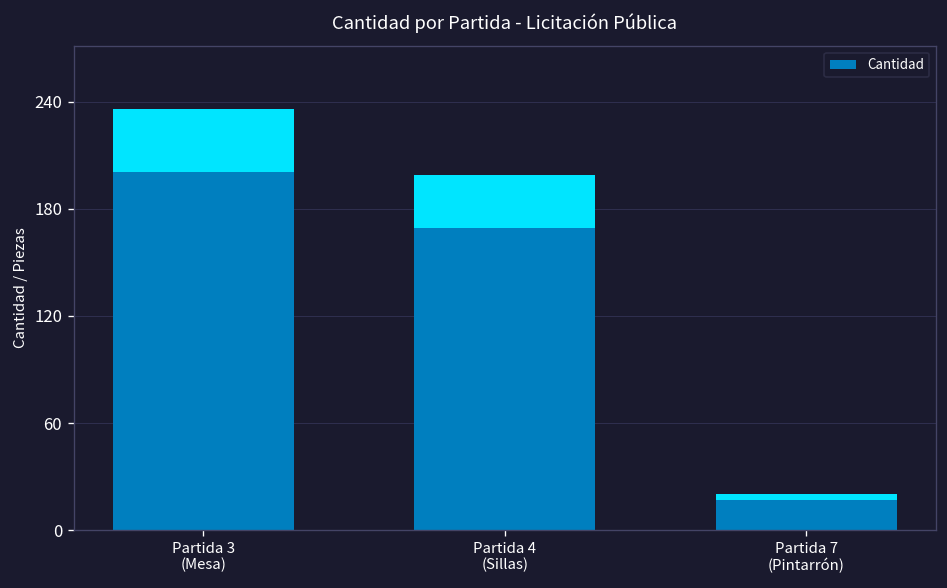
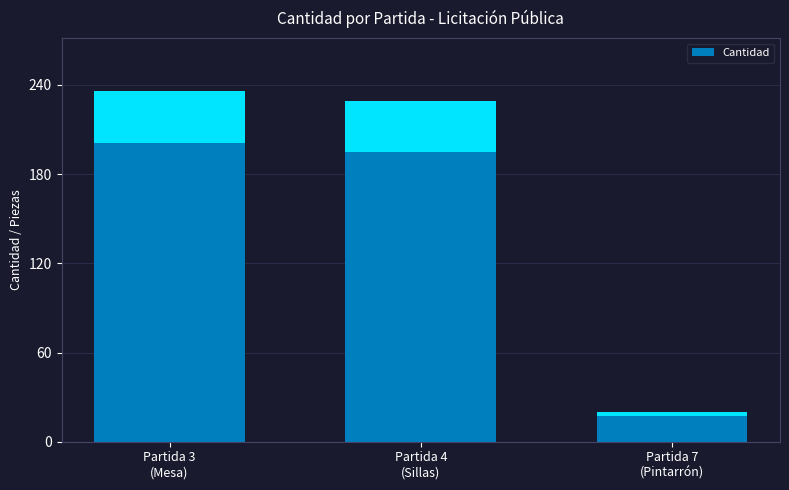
  {
    "Partida 3 (Mesa)": 236,
-   "Partida 4 (Sillas)": 199,
+   "Partida 4 (Sillas)": 229,
    "Partida 7 (Pintarrón)": 20
  }
